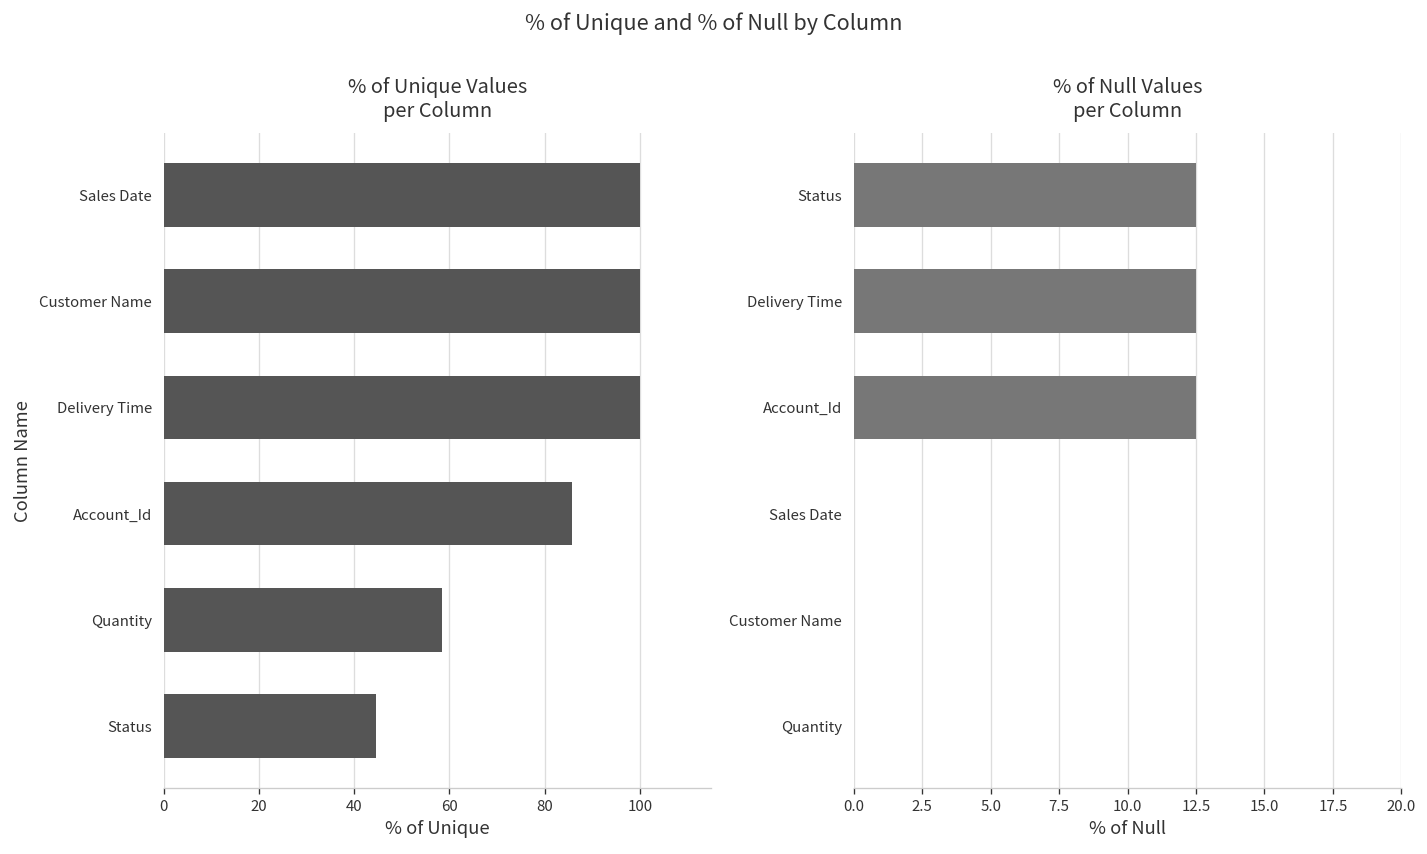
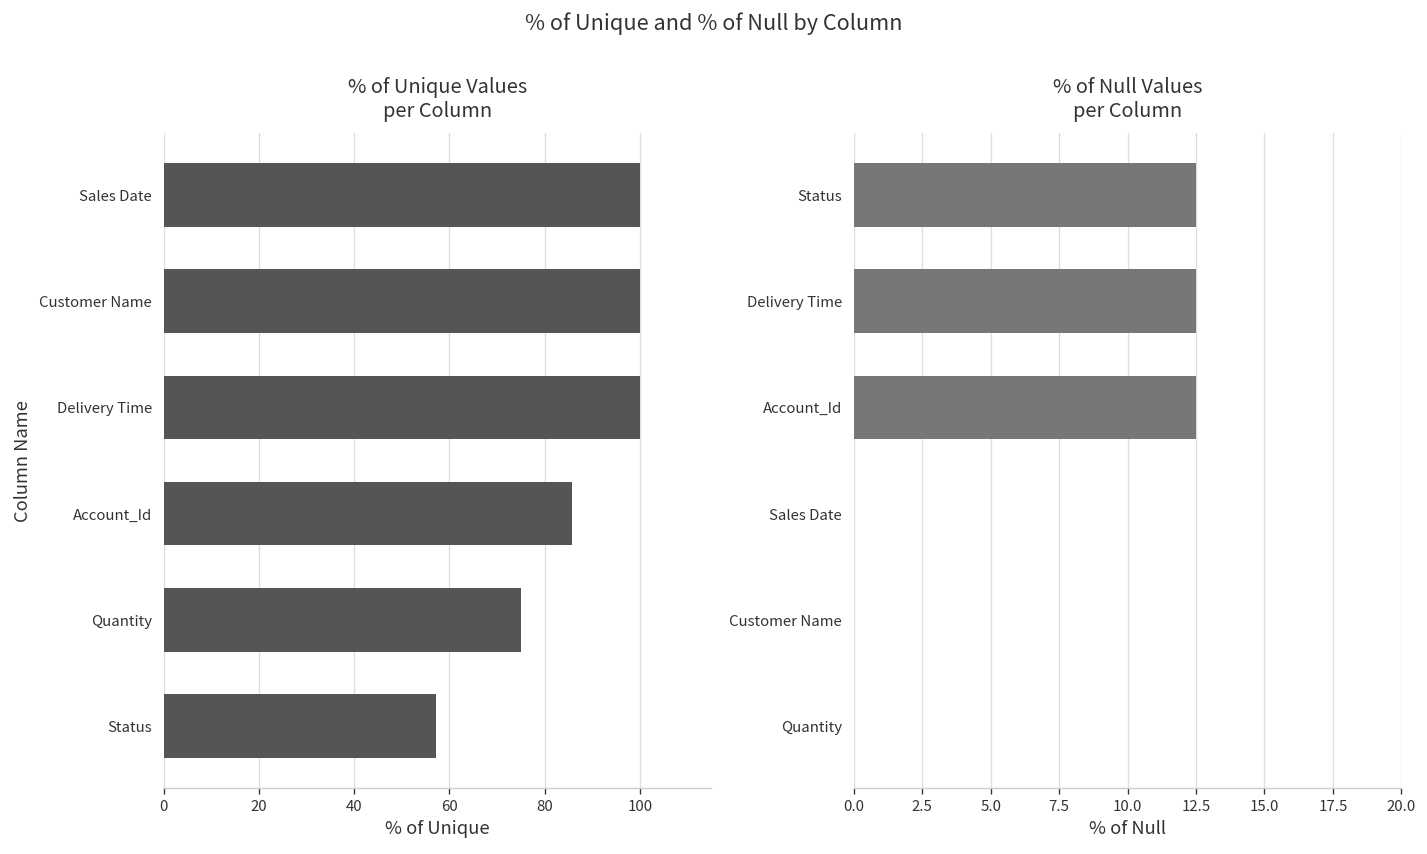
  {
    "% of Unique Values per Column": {
      "Sales Date": 100,
      "Customer Name": 100,
      "Delivery Time": 100,
      "Account_Id": 86,
-     "Quantity": 58,
-     "Status": 45
+     "Quantity": 75,
+     "Status": 57
    },
    "% of Null Values per Column": {
      "Status": 12.5,
      "Delivery Time": 12.5,
      "Account_Id": 12.5,
      "Sales Date": 0.0,
      "Customer Name": 0.0,
      "Quantity": 0.0
    }
  }
